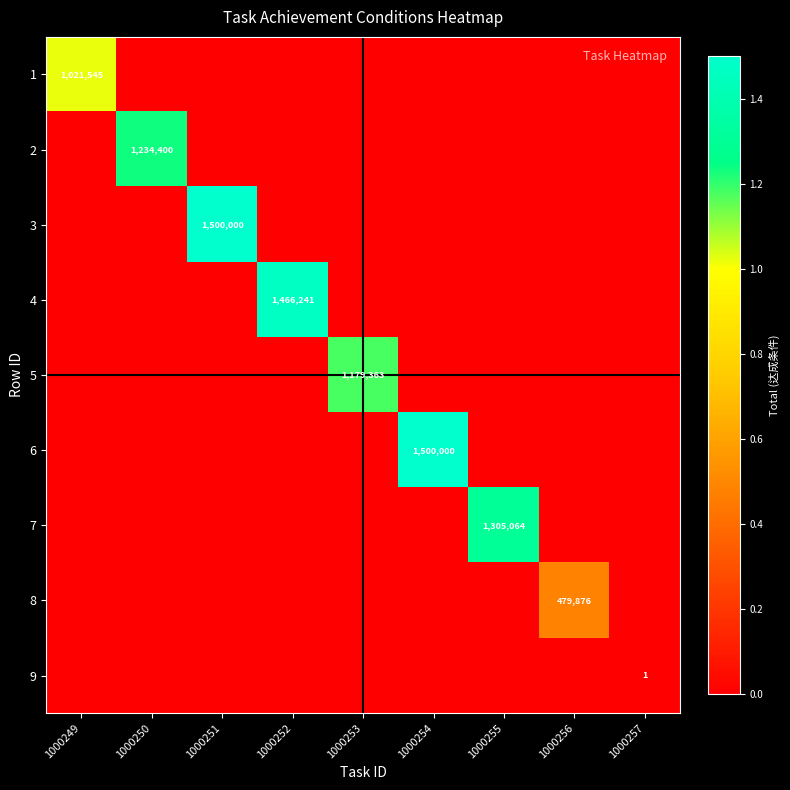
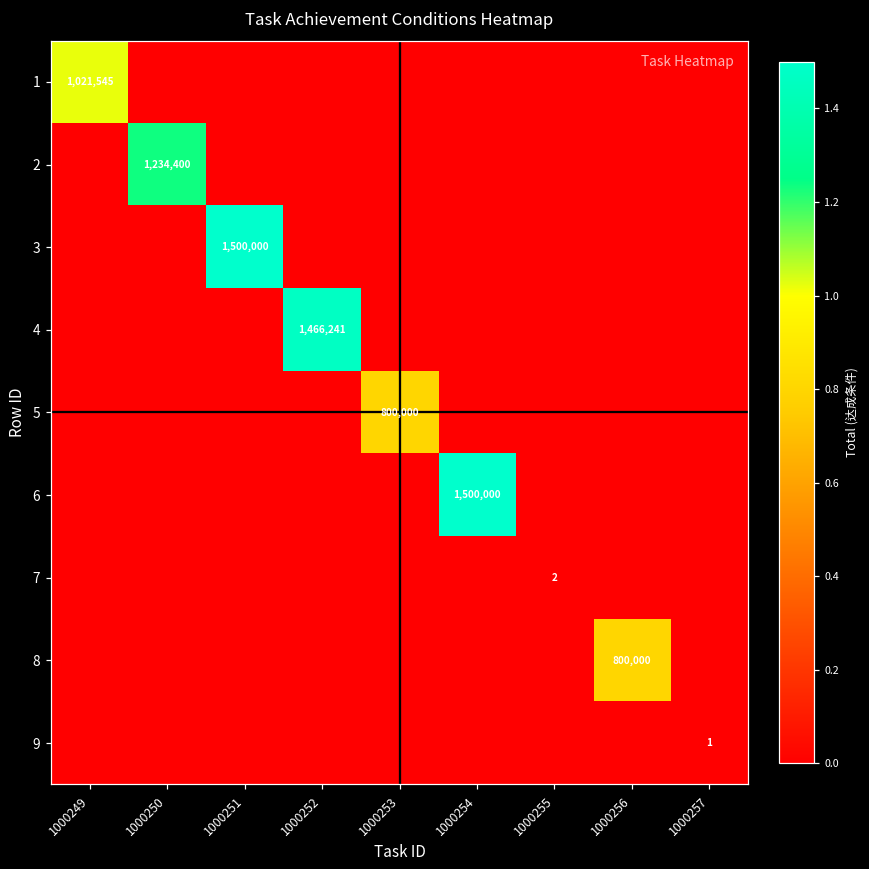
  {
    "1": {
      "1000249": "1,021,545"
    },
    "2": {
      "1000250": "1,234,400"
    },
    "3": {
      "1000251": "1,500,000"
    },
    "4": {
      "1000252": "1,466,241"
    },
    "5": {
-     "1000253": "1,179,363"
+     "1000253": "800,000"
    },
    "6": {
      "1000254": "1,500,000"
    },
    "7": {
-     "1000255": "1,305,064"
+     "1000255": "2"
    },
    "8": {
-     "1000256": "479,876"
+     "1000256": "800,000"
    },
    "9": {
      "1000257": "1"
    }
  }
